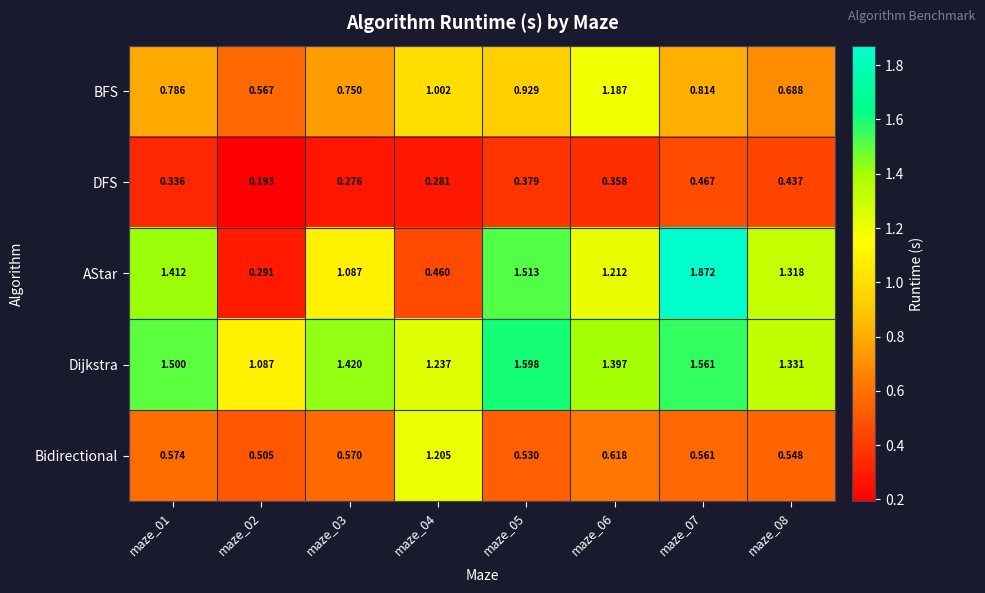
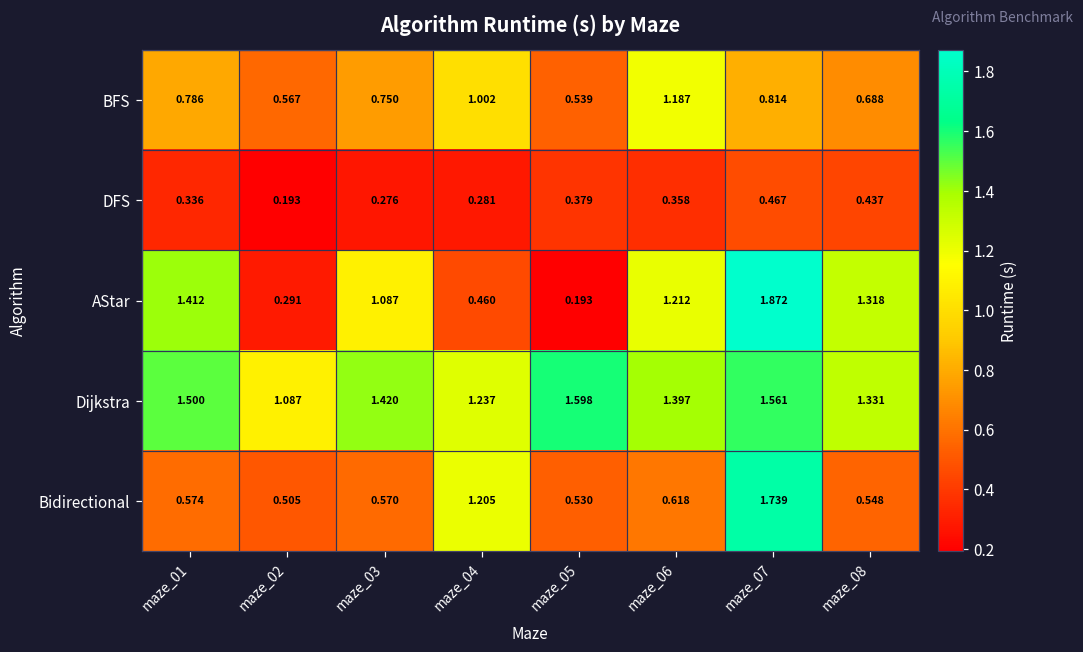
  {
    "BFS": {
      "maze_01": 0.786,
      "maze_02": 0.567,
      "maze_03": 0.750,
      "maze_04": 1.002,
-     "maze_05": 0.929,
+     "maze_05": 0.539,
      "maze_06": 1.187,
      "maze_07": 0.814,
      "maze_08": 0.688
    },
    "DFS": {
      "maze_01": 0.336,
      "maze_02": 0.193,
      "maze_03": 0.276,
      "maze_04": 0.281,
      "maze_05": 0.379,
      "maze_06": 0.358,
      "maze_07": 0.467,
      "maze_08": 0.437
    },
    "AStar": {
      "maze_01": 1.412,
      "maze_02": 0.291,
      "maze_03": 1.087,
      "maze_04": 0.460,
-     "maze_05": 1.513,
+     "maze_05": 0.193,
      "maze_06": 1.212,
      "maze_07": 1.872,
      "maze_08": 1.318
    },
    "Dijkstra": {
      "maze_01": 1.500,
      "maze_02": 1.087,
      "maze_03": 1.420,
      "maze_04": 1.237,
      "maze_05": 1.598,
      "maze_06": 1.397,
      "maze_07": 1.561,
      "maze_08": 1.331
    },
    "Bidirectional": {
      "maze_01": 0.574,
      "maze_02": 0.505,
      "maze_03": 0.570,
      "maze_04": 1.205,
      "maze_05": 0.530,
      "maze_06": 0.618,
-     "maze_07": 0.561,
+     "maze_07": 1.739,
      "maze_08": 0.548
    }
  }
